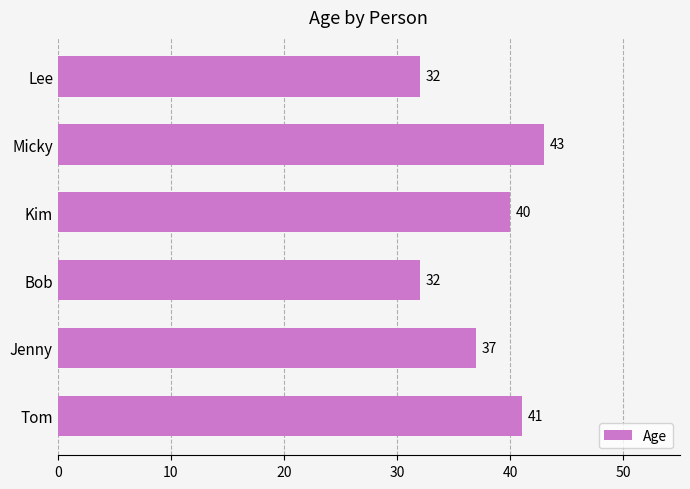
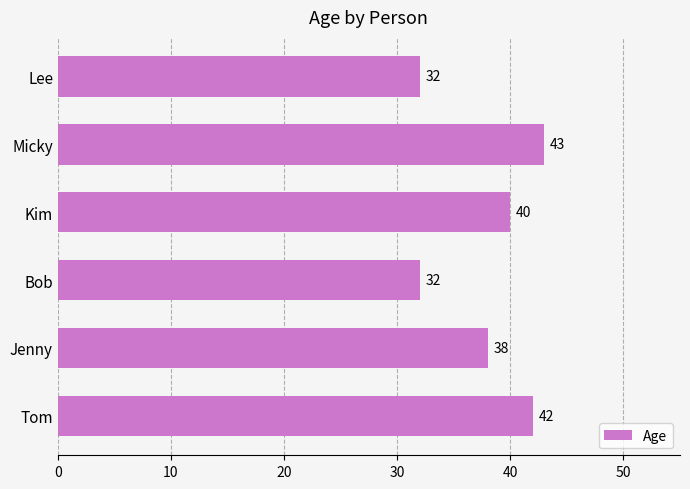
  {
    "Lee": 32,
    "Micky": 43,
    "Kim": 40,
    "Bob": 32,
-   "Jenny": 37,
-   "Tom": 41
+   "Jenny": 38,
+   "Tom": 42
  }
